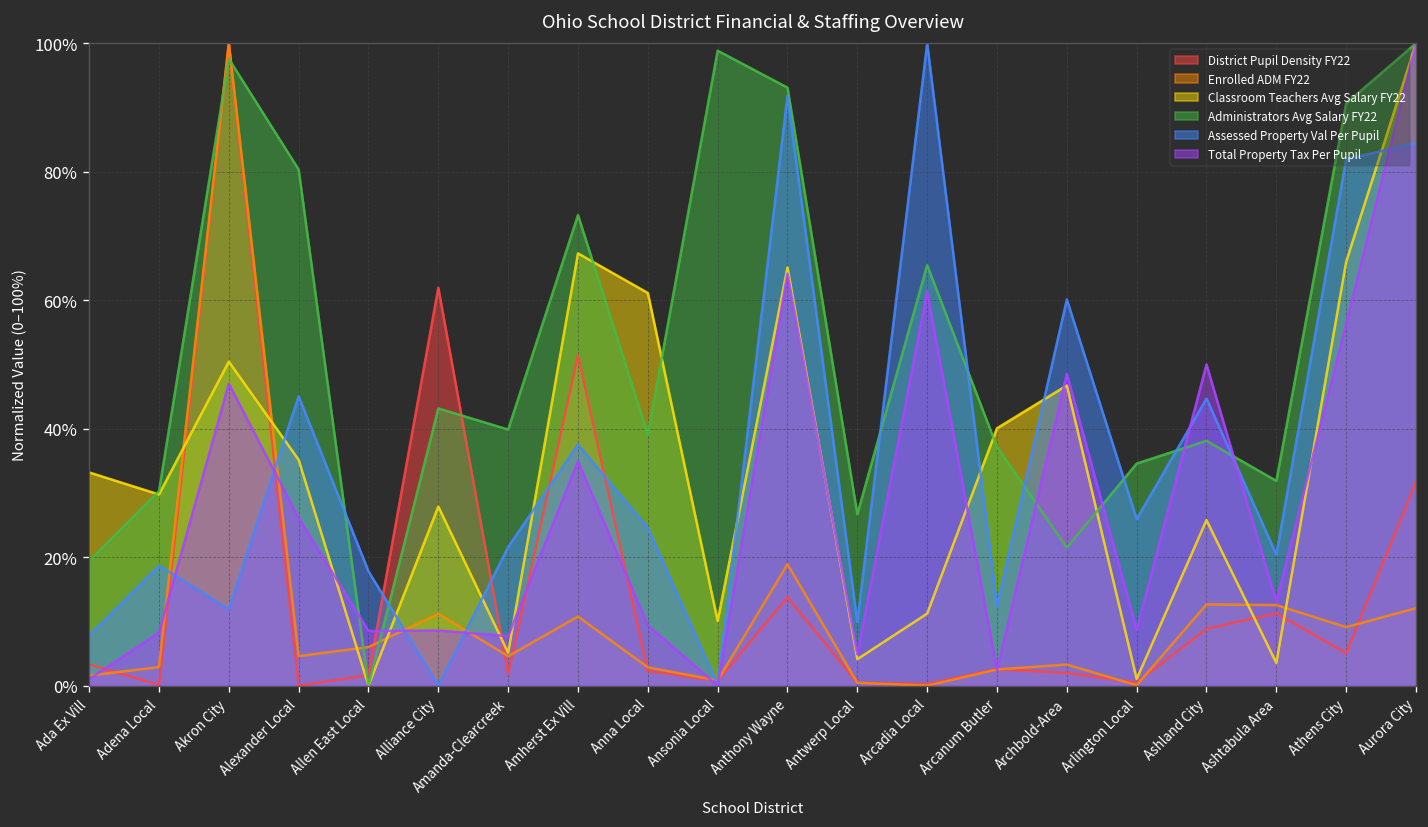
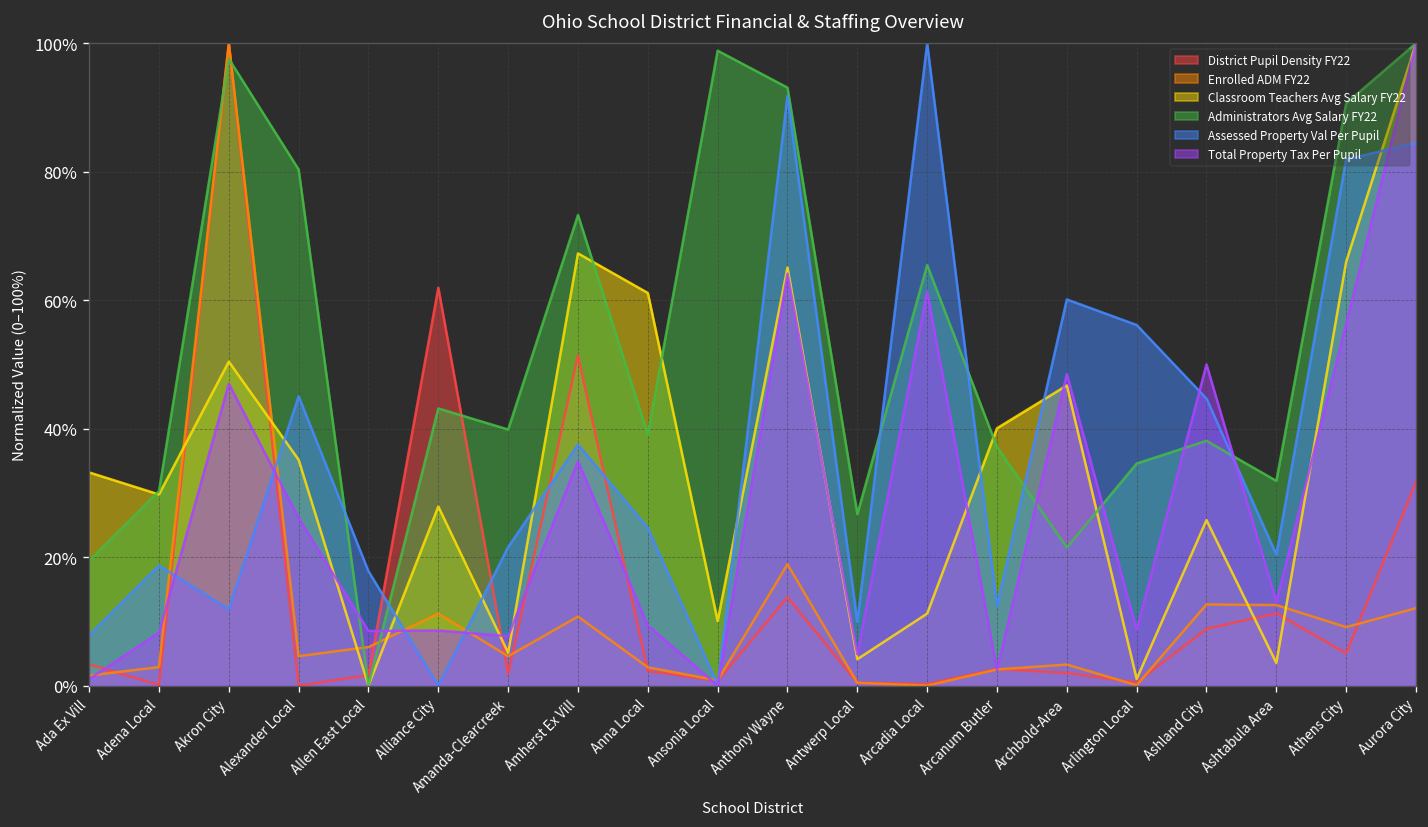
  {
    "District Pupil Density FY22": {
      "Ada Ex Vill": "3%",
      "Adena Local": "0%",
      "Alexander Local": "0%",
      "Allen East Local": "2%",
      "Alliance City": "62%",
      "Amanda-Clearcreek": "2%",
      "Amherst Ex Vill": "51%",
      "Anna Local": "2%",
      "Anthony Wayne": "14%",
      "Archbold-Area": "2%",
      "Ashland City": "9%",
      "Ashtabula Area": "11%",
      "Athens City": "5%",
      "Aurora City": "32%"
    },
    "Enrolled ADM FY22": {
      "Ada Ex Vill": "2%",
      "Adena Local": "3%",
      "Alexander Local": "5%",
      "Allen East Local": "6%",
      "Alliance City": "11%",
      "Amanda-Clearcreek": "5%",
      "Amherst Ex Vill": "11%",
      "Anna Local": "3%",
      "Anthony Wayne": "19%",
      "Archbold-Area": "3%",
      "Ashland City": "13%",
      "Ashtabula Area": "13%",
      "Athens City": "9%",
      "Aurora City": "12%"
    },
    "Classroom Teachers Avg Salary FY22": {
      "Ada Ex Vill": "33%",
      "Adena Local": "30%",
      "Akron City": "50%",
      "Alexander Local": "35%",
      "Alliance City": "28%",
      "Amanda-Clearcreek": "5%",
      "Amherst Ex Vill": "67%",
      "Anna Local": "61%",
      "Ansonia Local": "10%",
      "Anthony Wayne": "65%",
      "Antwerp Local": "4%",
      "Arcadia Local": "11%",
      "Arcanum Butler": "40%",
      "Archbold-Area": "47%",
      "Arlington Local": "1%",
      "Ashland City": "26%",
      "Ashtabula Area": "4%",
      "Athens City": "66%"
    },
    "Administrators Avg Salary FY22": {
      "Ada Ex Vill": "19%",
      "Adena Local": "30%",
      "Akron City": "98%",
      "Alexander Local": "80%",
      "Alliance City": "43%",
      "Amanda-Clearcreek": "40%",
      "Amherst Ex Vill": "73%",
      "Anna Local": "39%",
      "Ansonia Local": "99%",
      "Anthony Wayne": "93%",
      "Antwerp Local": "27%",
      "Arcadia Local": "65%",
      "Arcanum Butler": "37%",
      "Archbold-Area": "21%",
      "Arlington Local": "35%",
      "Ashland City": "38%",
      "Ashtabula Area": "32%"
    },
    "Assessed Property Val Per Pupil": {
      "Ada Ex Vill": "8%",
      "Adena Local": "19%",
      "Akron City": "12%",
      "Alexander Local": "45%",
      "Allen East Local": "18%",
      "Alliance City": "0%",
      "Amanda-Clearcreek": "22%",
      "Amherst Ex Vill": "38%",
      "Anna Local": "25%",
      "Anthony Wayne": "92%",
      "Antwerp Local": "10%",
      "Arcadia Local": "100%",
      "Arcanum Butler": "12%",
      "Archbold-Area": "60%",
-     "Arlington Local": "26%",
+     "Arlington Local": "56%",
      "Ashland City": "45%",
      "Ashtabula Area": "20%",
      "Aurora City": "84%"
    },
    "Total Property Tax Per Pupil": {
      "Ada Ex Vill": "1%",
      "Adena Local": "8%",
      "Akron City": "47%",
      "Alexander Local": "26%",
      "Allen East Local": "9%",
      "Alliance City": "9%",
      "Amanda-Clearcreek": "8%",
      "Amherst Ex Vill": "35%",
      "Anna Local": "9%",
      "Anthony Wayne": "64%",
      "Antwerp Local": "5%",
      "Arcadia Local": "61%",
      "Archbold-Area": "49%",
      "Arlington Local": "9%",
      "Ashland City": "50%",
      "Ashtabula Area": "13%",
      "Athens City": "56%"
    }
  }
